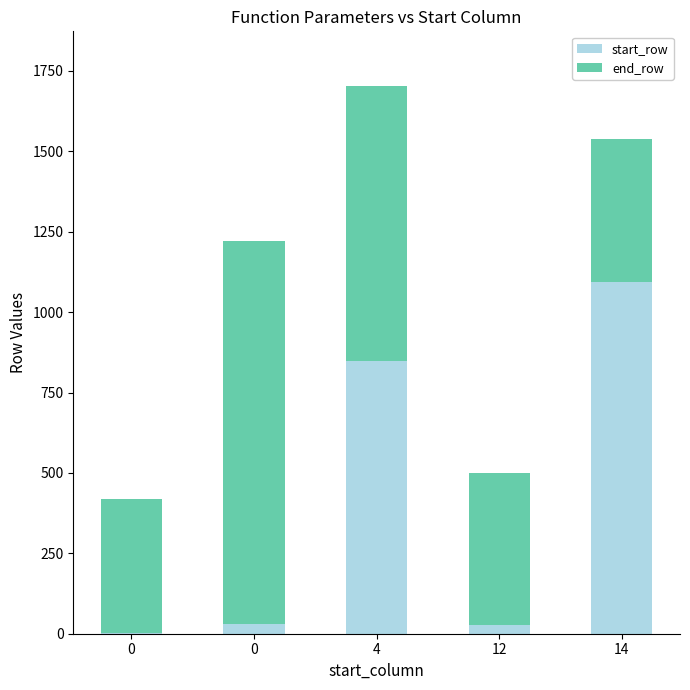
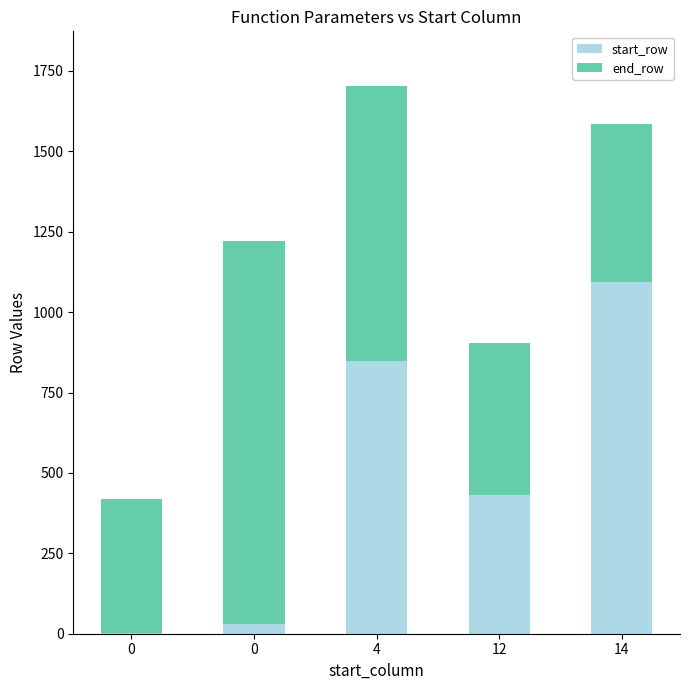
  {
    "start_row": {
      "4": 850,
-     "12": 30,
+     "12": 430,
      "14": 1090
    },
    "end_row": {
      "4": 860,
      "12": 480,
-     "14": 450
+     "14": 490
    }
  }
